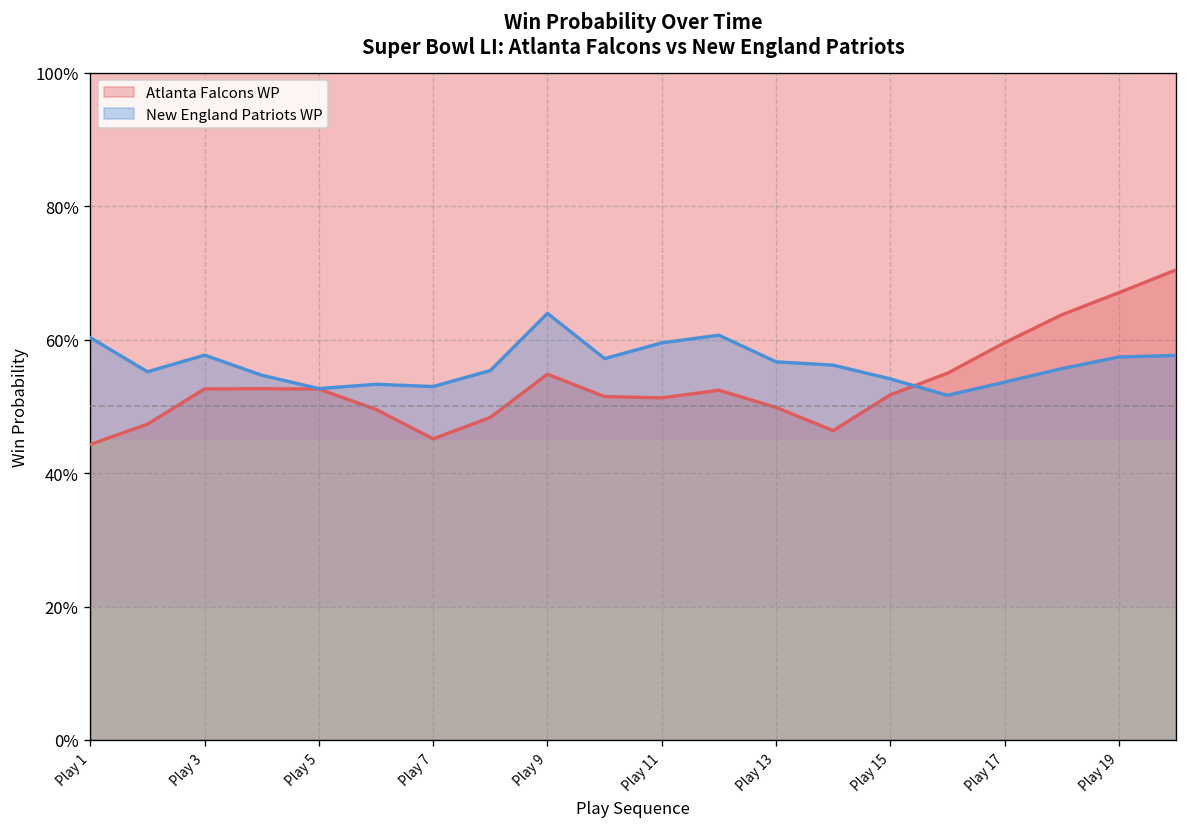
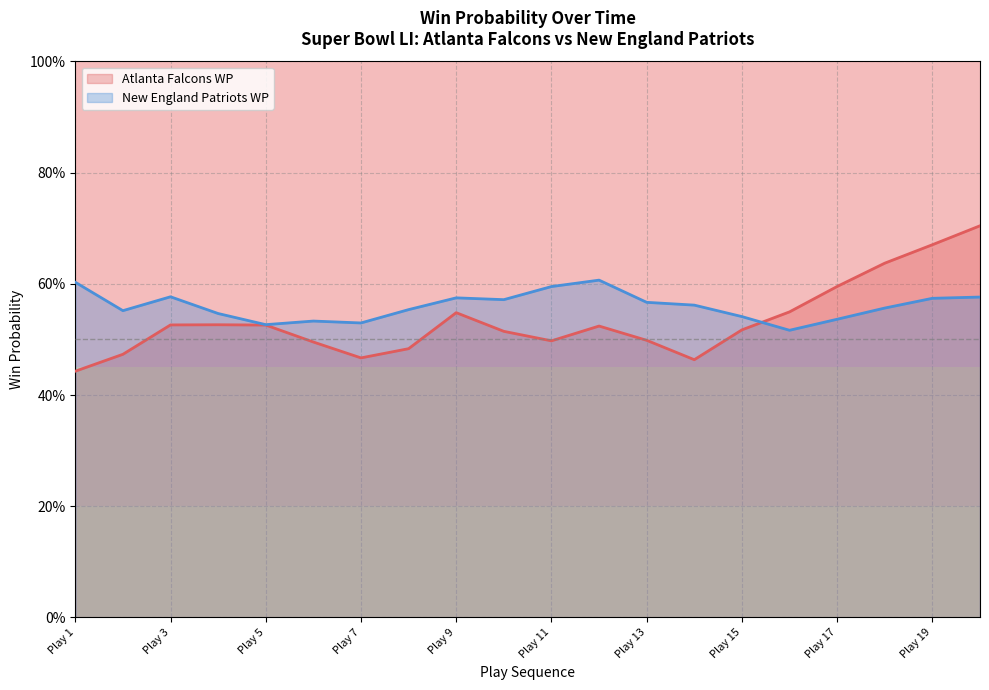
  {
    "Atlanta Falcons WP": {
      "Play 1": "44%",
      "Play 3": "53%",
-     "Play 7": "45%",
+     "Play 7": "47%",
      "Play 9": "55%",
-     "Play 11": "51%",
+     "Play 11": "50%",
      "Play 13": "50%",
      "Play 15": "52%",
      "Play 17": "60%",
      "Play 19": "67%"
    },
    "New England Patriots WP": {
      "Play 1": "60%",
      "Play 3": "58%",
      "Play 7": "53%",
-     "Play 9": "64%",
+     "Play 9": "57%",
      "Play 11": "60%",
      "Play 13": "57%",
      "Play 15": "54%",
      "Play 17": "54%",
      "Play 19": "57%"
    }
  }
